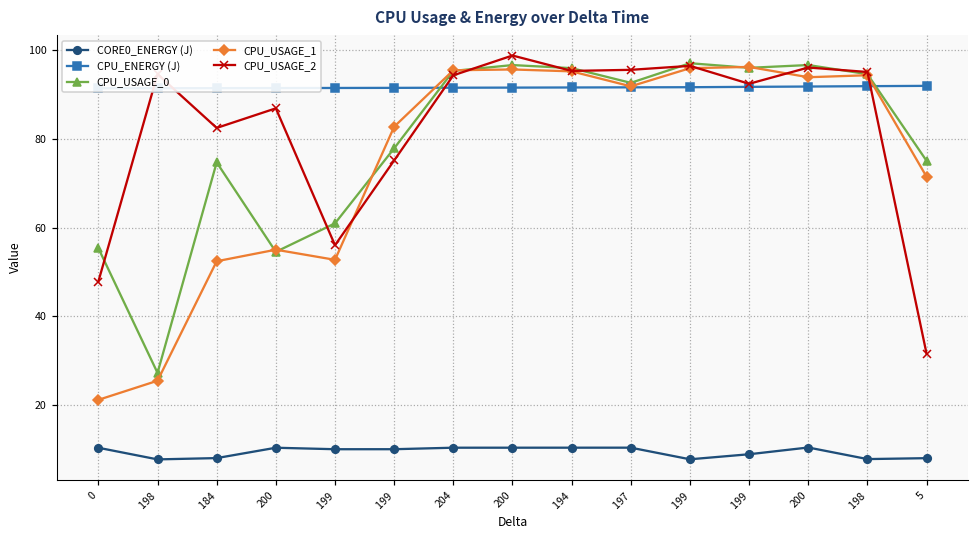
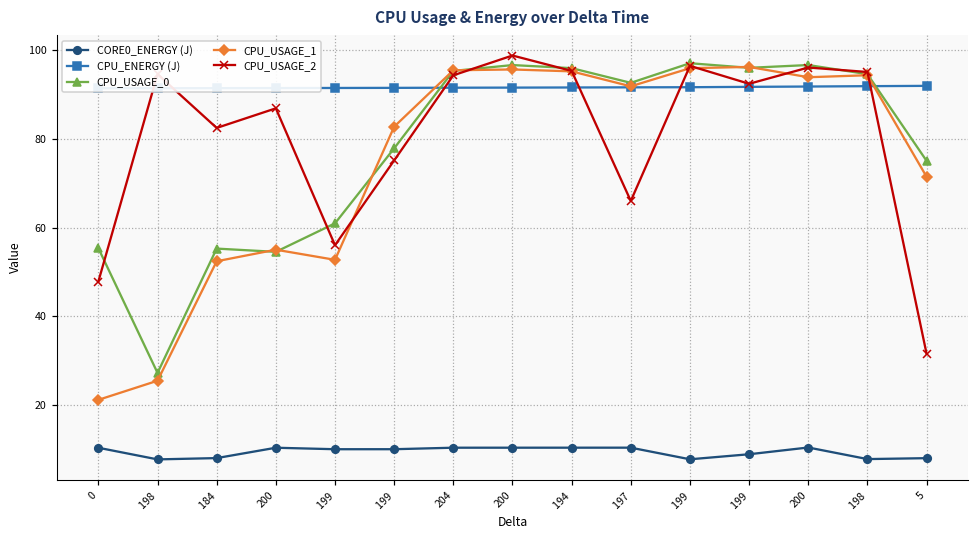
  {
    "CORE0_ENERGY (J)": {
      "0": 10,
      "184": 8,
      "204": 10,
      "194": 10,
      "197": 10,
      "5": 8
    },
    "CPU_ENERGY (J)": {
      "204": 92,
      "194": 92,
      "5": 92
    },
    "CPU_USAGE_0": {
      "0": 55,
-     "184": 75,
+     "184": 55,
      "194": 96,
      "197": 93,
      "5": 75
    },
    "CPU_USAGE_1": {
      "0": 21,
      "184": 52,
      "5": 71
    },
    "CPU_USAGE_2": {
      "0": 48,
      "184": 82,
      "204": 94,
-     "197": 96,
+     "197": 66,
      "5": 32
    }
  }
